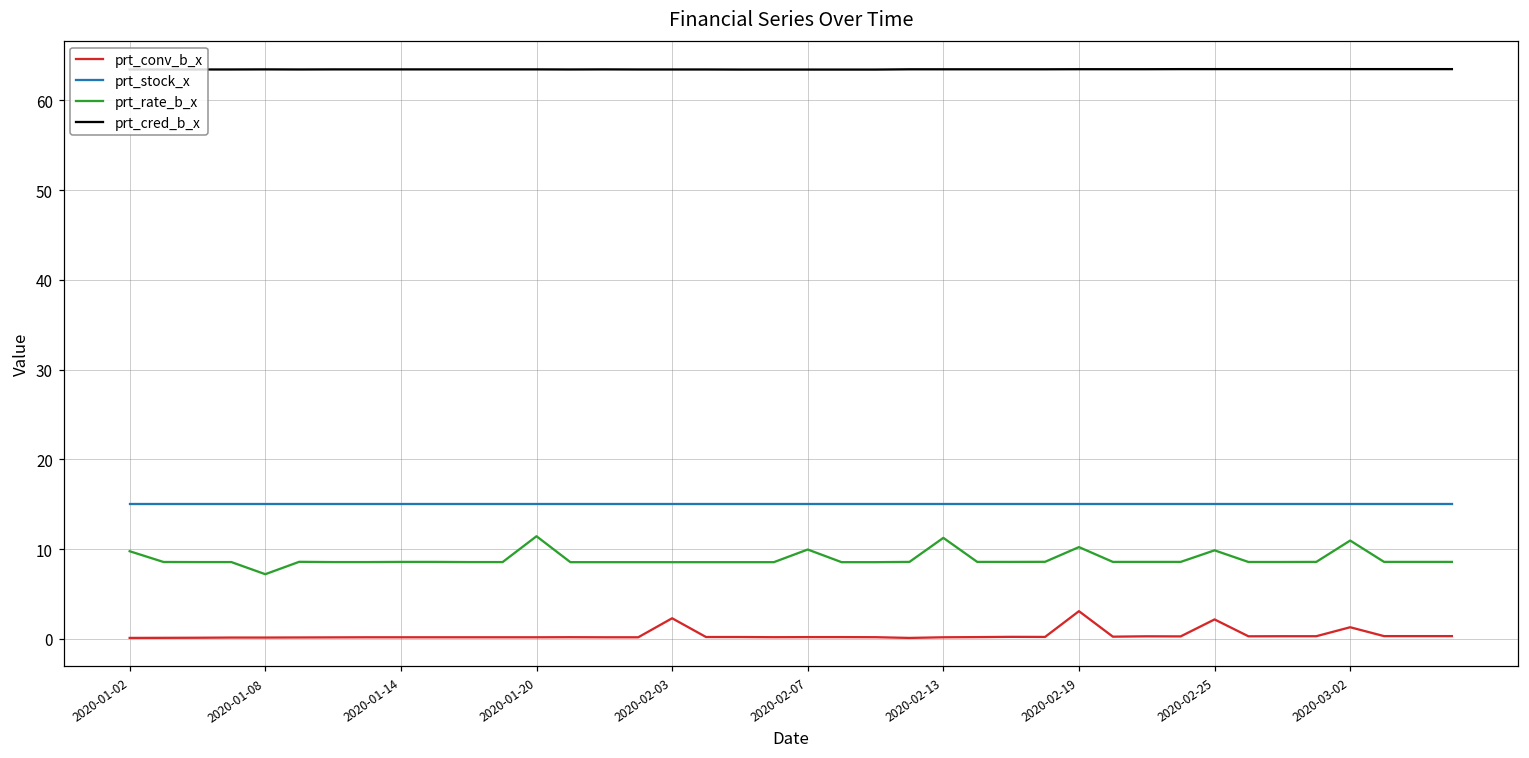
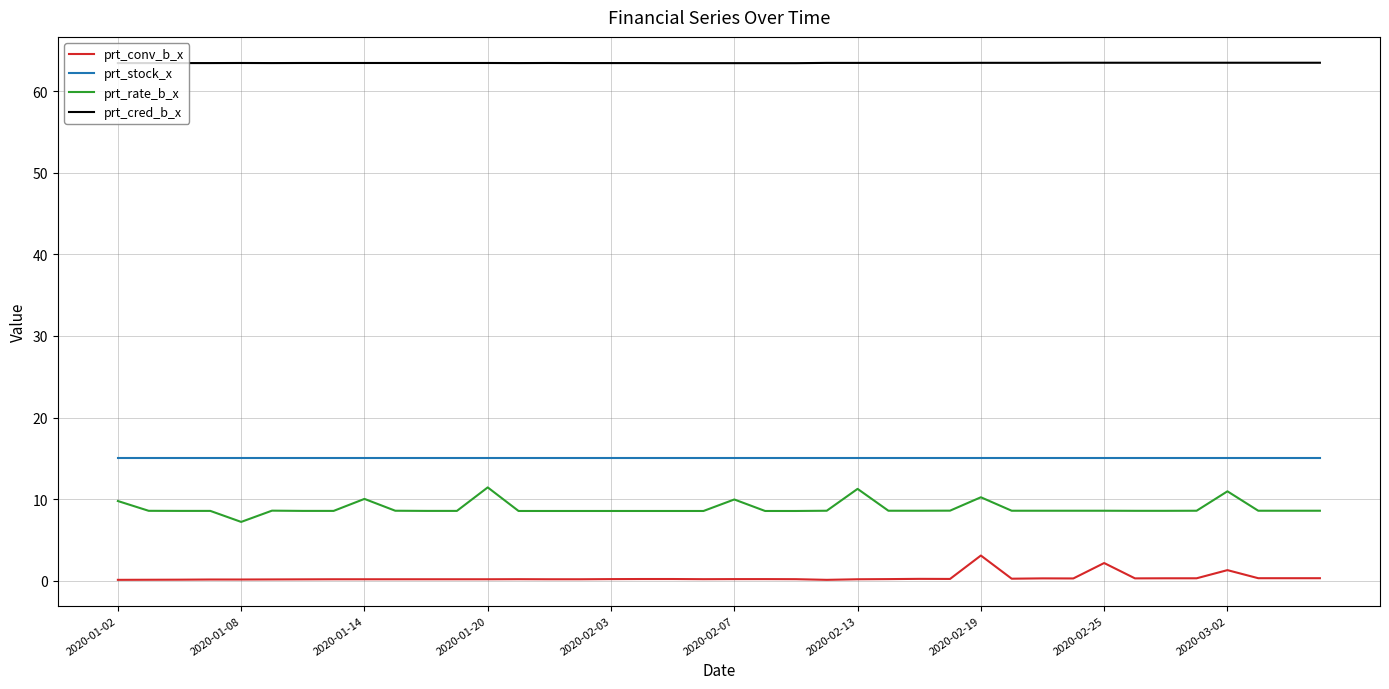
  {
    "prt_conv_b_x": {
      "2020-01-02": 0,
      "2020-01-08": 0,
      "2020-01-14": 0,
      "2020-01-20": 0,
-     "2020-02-03": 2,
+     "2020-02-03": 0,
      "2020-02-07": 0,
      "2020-02-13": 0,
      "2020-02-19": 3,
      "2020-02-25": 2,
      "2020-03-02": 1
    },
    "prt_stock_x": {
      "2020-01-02": 15,
      "2020-01-08": 15,
      "2020-01-14": 15,
      "2020-01-20": 15,
      "2020-02-03": 15,
      "2020-02-07": 15,
      "2020-02-13": 15,
      "2020-02-19": 15,
      "2020-02-25": 15,
      "2020-03-02": 15
    },
    "prt_rate_b_x": {
      "2020-01-02": 10,
      "2020-01-08": 7,
-     "2020-01-14": 9,
+     "2020-01-14": 10,
      "2020-01-20": 11,
      "2020-02-03": 9,
      "2020-02-07": 10,
      "2020-02-13": 11,
      "2020-02-19": 10,
-     "2020-02-25": 10,
+     "2020-02-25": 9,
      "2020-03-02": 11
    },
    "prt_cred_b_x": {
      "2020-01-08": 63,
      "2020-01-14": 63,
      "2020-01-20": 63,
      "2020-02-03": 63,
      "2020-02-07": 63,
      "2020-02-13": 63,
      "2020-02-19": 63,
      "2020-02-25": 63,
      "2020-03-02": 63
    }
  }
